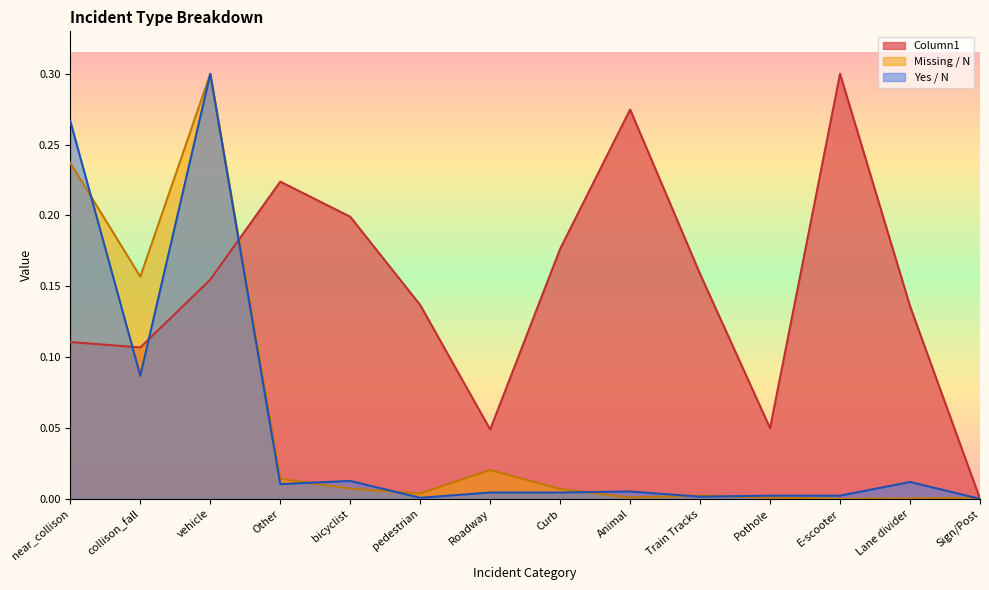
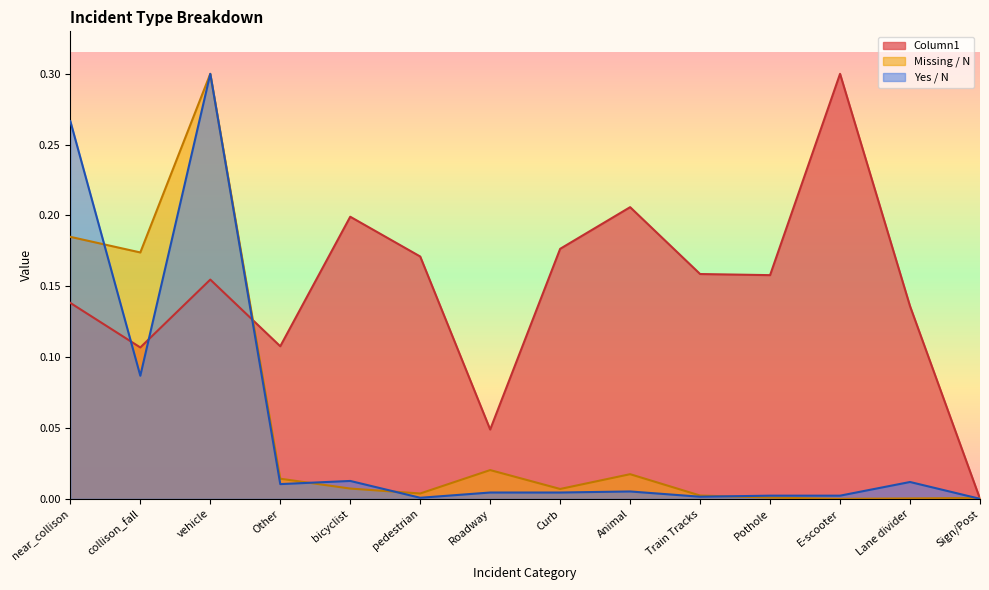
  {
    "Column1": {
-     "near_collison": 0.111,
+     "near_collison": 0.138,
      "collison_fall": 0.107,
      "vehicle": 0.155,
-     "Other": 0.224,
+     "Other": 0.108,
      "bicyclist": 0.199,
-     "pedestrian": 0.137,
+     "pedestrian": 0.171,
      "Roadway": 0.049,
      "Curb": 0.176,
-     "Animal": 0.275,
+     "Animal": 0.206,
      "Train Tracks": 0.159,
-     "Pothole": 0.050,
+     "Pothole": 0.158,
      "E-scooter": 0.300,
      "Lane divider": 0.136
    },
    "Missing / N": {
-     "near_collison": 0.237,
-     "collison_fall": 0.157,
+     "near_collison": 0.185,
+     "collison_fall": 0.174,
      "Other": 0.014,
      "bicyclist": 0.007,
      "pedestrian": 0.004,
      "Roadway": 0.020,
      "Curb": 0.007,
-     "Animal": 0.001,
+     "Animal": 0.017,
      "E-scooter": 0.000,
      "Lane divider": 0.000
    },
    "Yes / N": {
      "near_collison": 0.267,
      "collison_fall": 0.087,
      "Other": 0.010,
      "bicyclist": 0.013,
      "pedestrian": 0.001,
      "Roadway": 0.004,
      "Curb": 0.004,
      "Animal": 0.005,
      "E-scooter": 0.002,
      "Lane divider": 0.012
    }
  }
